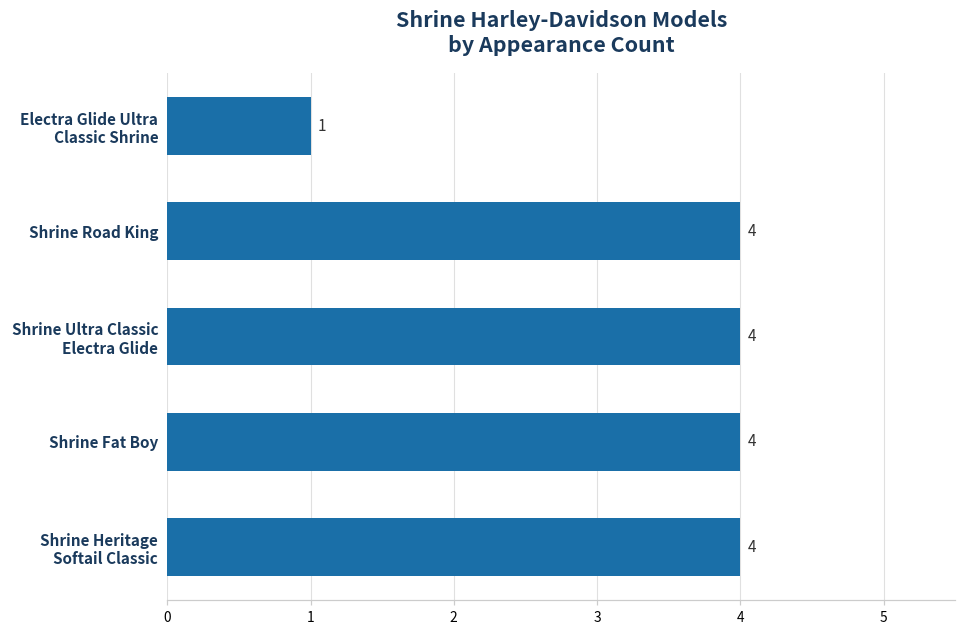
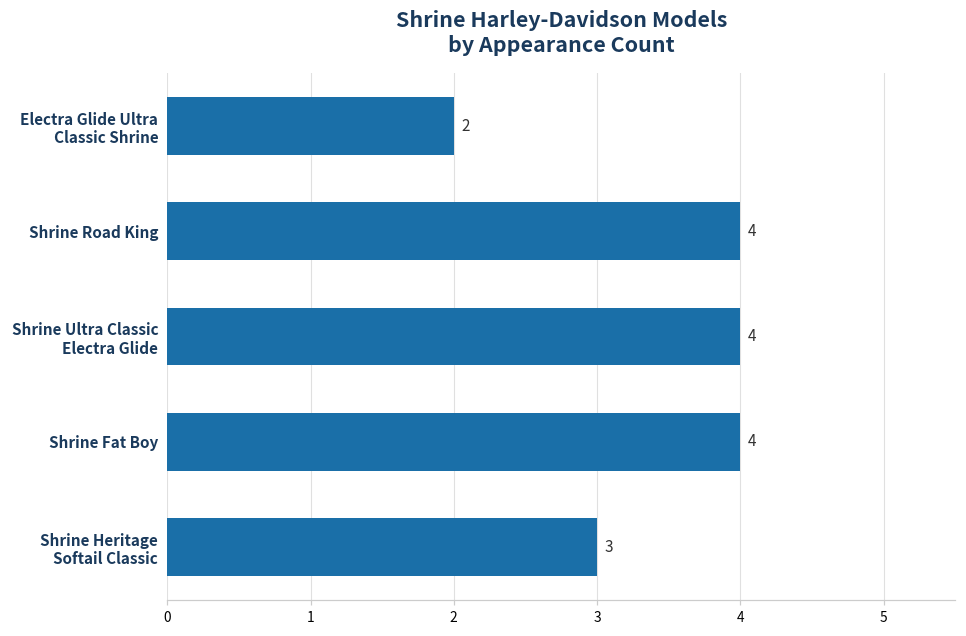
  {
-   "Electra Glide Ultra Classic Shrine": 1,
+   "Electra Glide Ultra Classic Shrine": 2,
    "Shrine Road King": 4,
    "Shrine Ultra Classic Electra Glide": 4,
    "Shrine Fat Boy": 4,
-   "Shrine Heritage Softail Classic": 4
+   "Shrine Heritage Softail Classic": 3
  }
